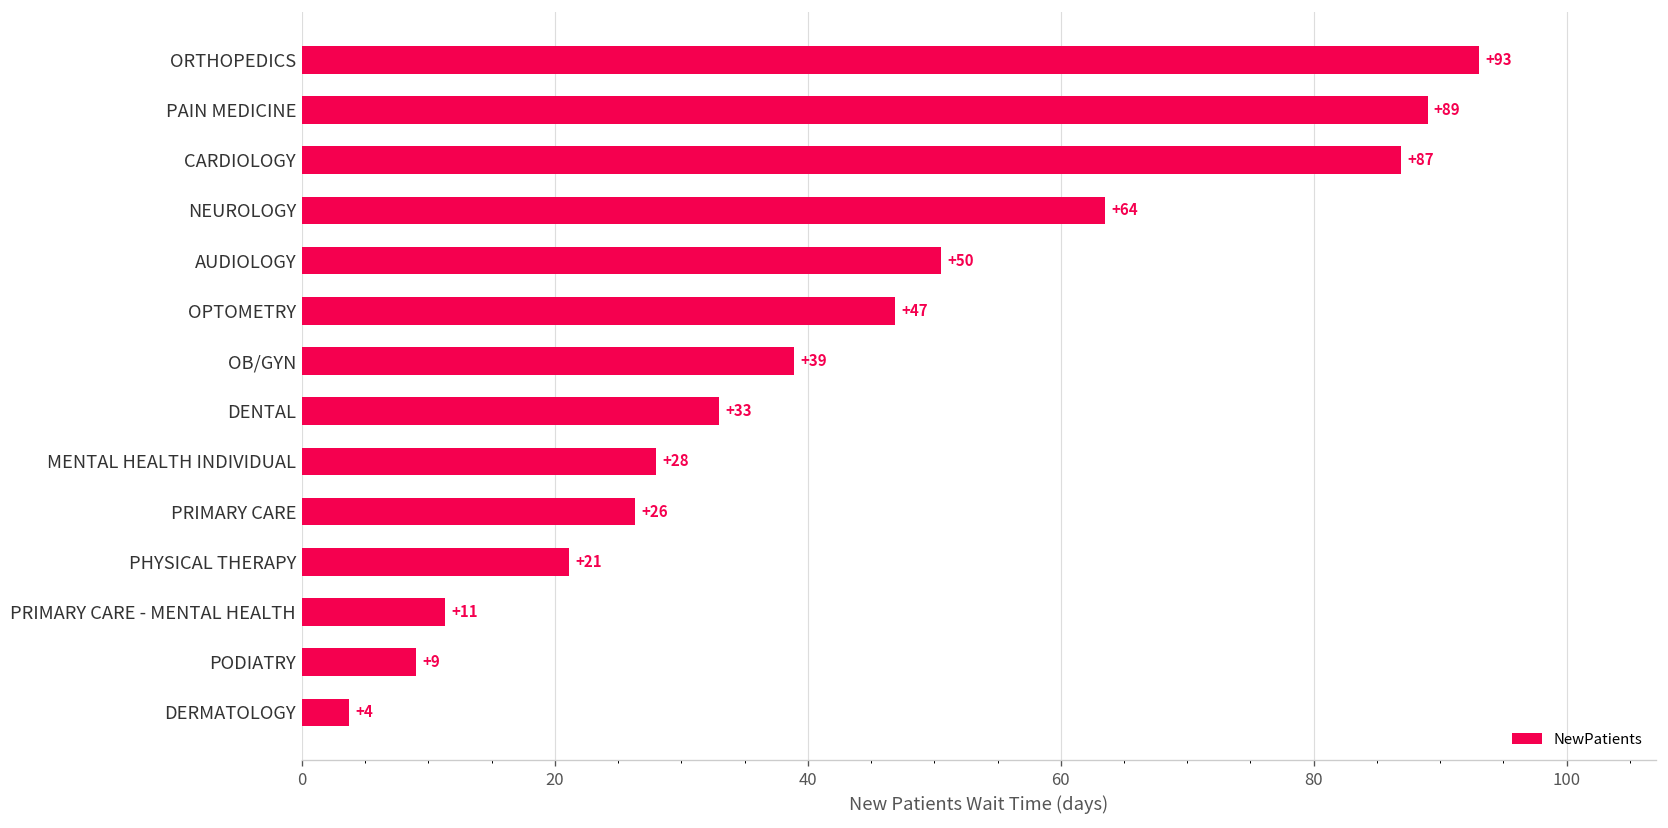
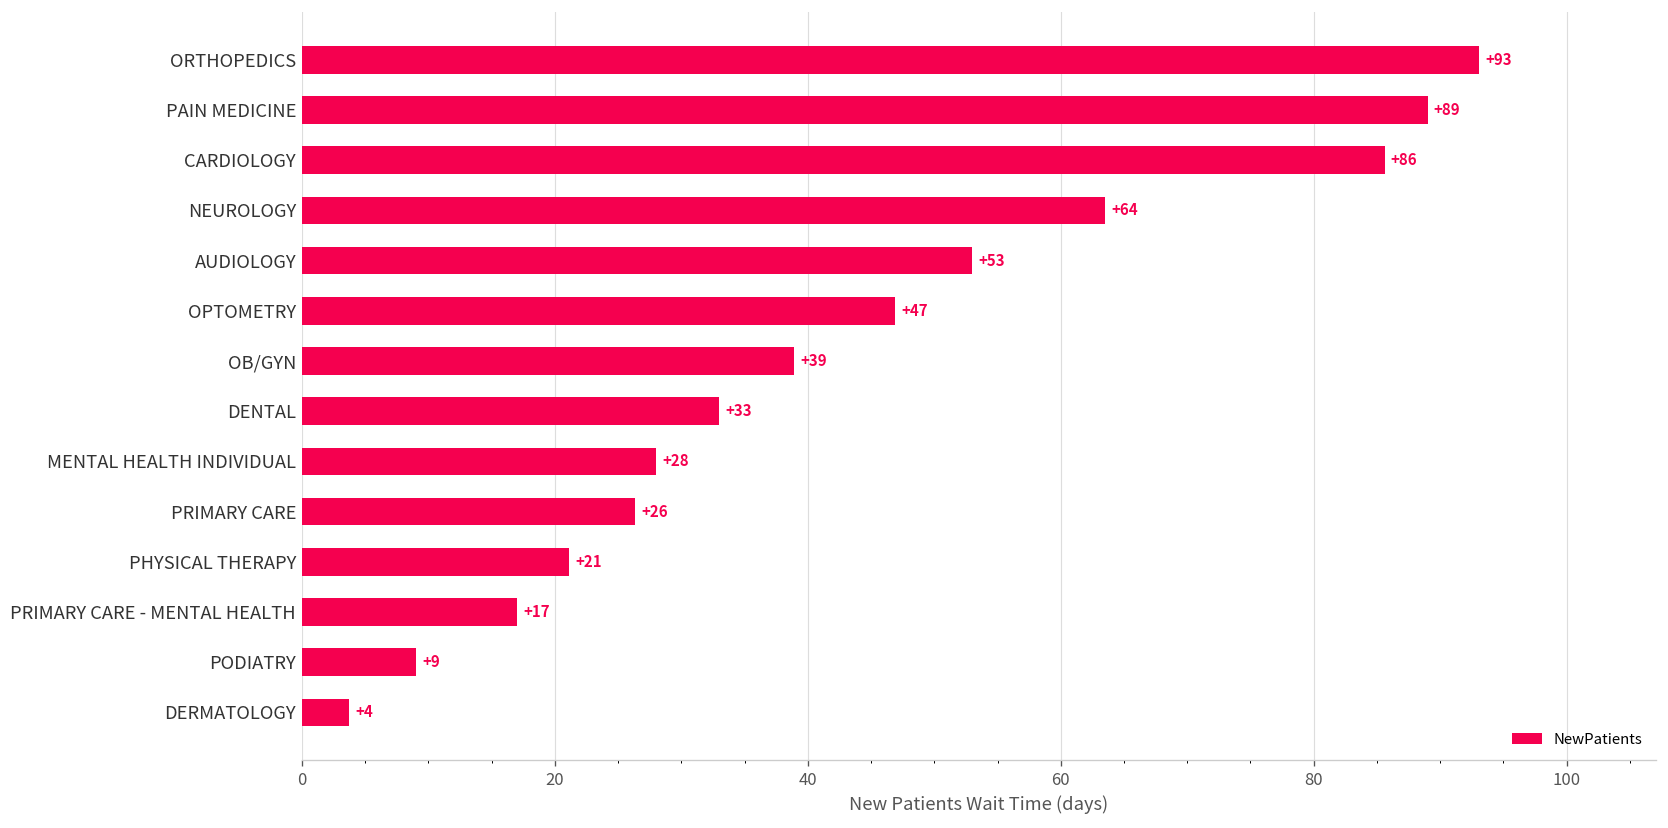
  {
    "ORTHOPEDICS": "+93",
    "PAIN MEDICINE": "+89",
-   "CARDIOLOGY": "+87",
+   "CARDIOLOGY": "+86",
    "NEUROLOGY": "+64",
-   "AUDIOLOGY": "+50",
+   "AUDIOLOGY": "+53",
    "OPTOMETRY": "+47",
    "OB/GYN": "+39",
    "DENTAL": "+33",
    "MENTAL HEALTH INDIVIDUAL": "+28",
    "PRIMARY CARE": "+26",
    "PHYSICAL THERAPY": "+21",
-   "PRIMARY CARE - MENTAL HEALTH": "+11",
+   "PRIMARY CARE - MENTAL HEALTH": "+17",
    "PODIATRY": "+9",
    "DERMATOLOGY": "+4"
  }
